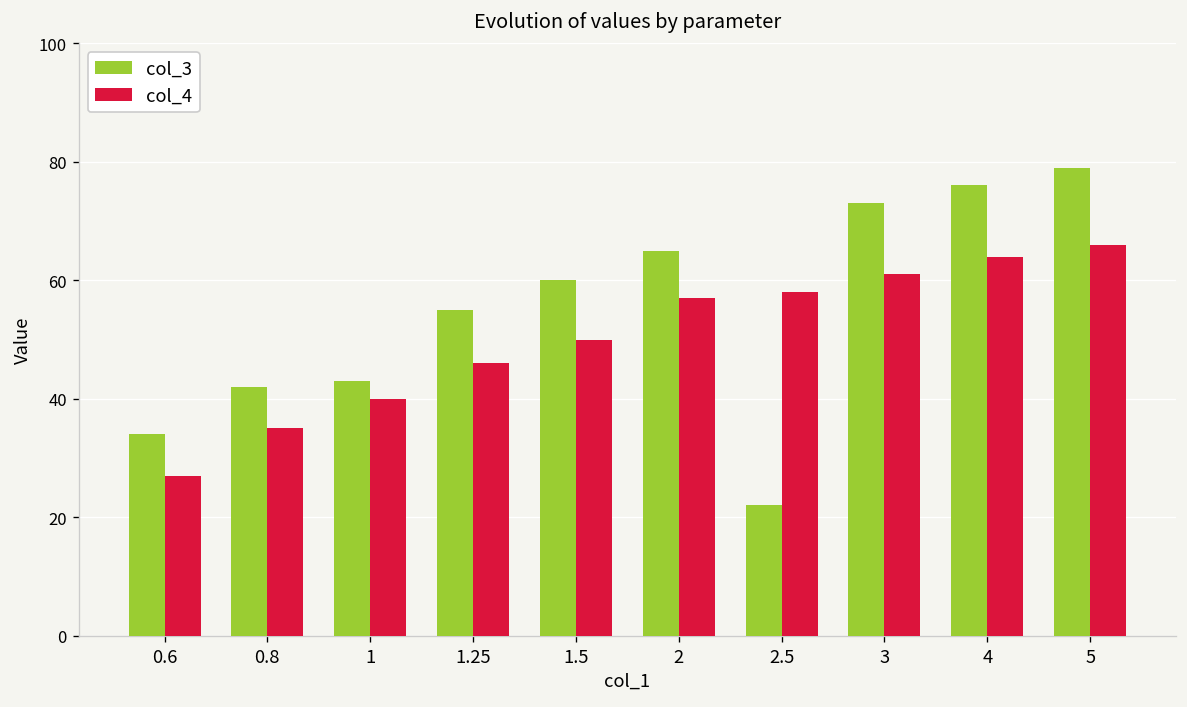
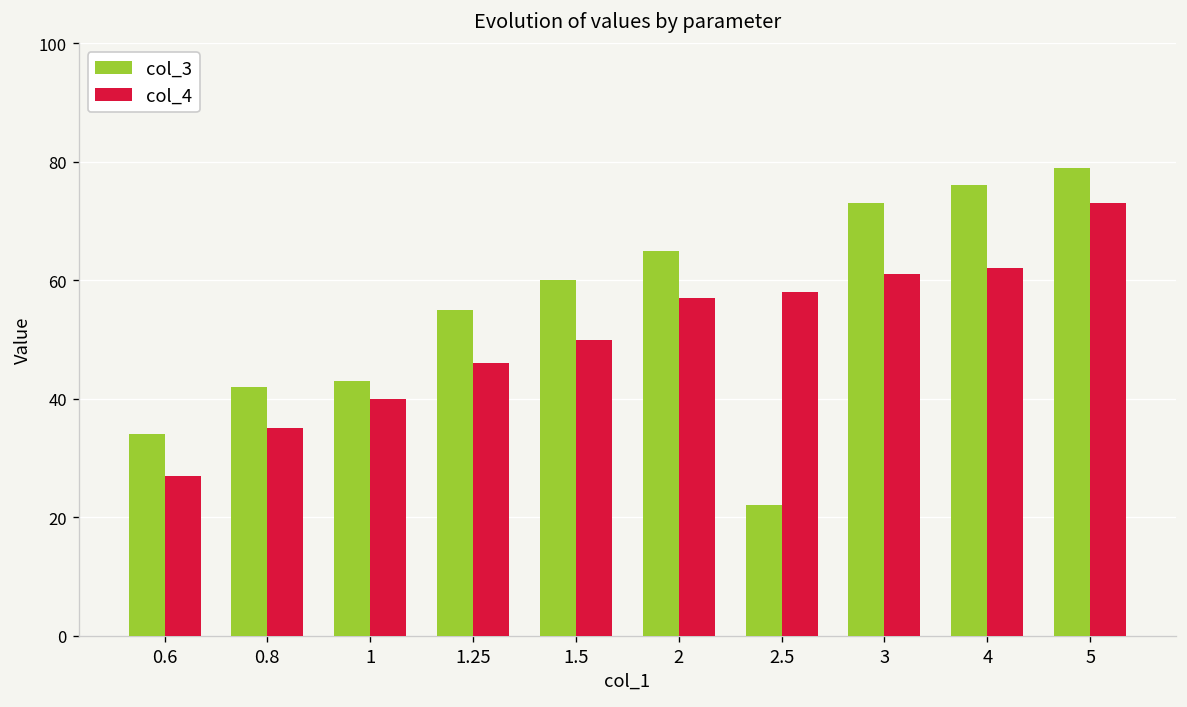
  {
    "col_3": {
      "0.6": 34,
      "0.8": 42,
      "1": 43,
      "1.25": 55,
      "1.5": 60,
      "2": 65,
      "2.5": 22,
      "3": 73,
      "4": 76,
      "5": 79
    },
    "col_4": {
      "0.6": 27,
      "0.8": 35,
      "1": 40,
      "1.25": 46,
      "1.5": 50,
      "2": 57,
      "2.5": 58,
      "3": 61,
-     "4": 64,
-     "5": 66
+     "4": 62,
+     "5": 73
    }
  }
